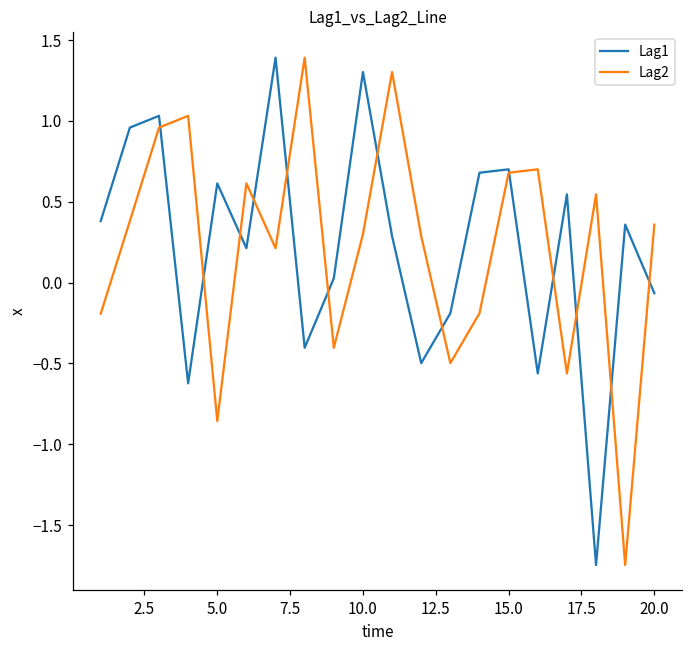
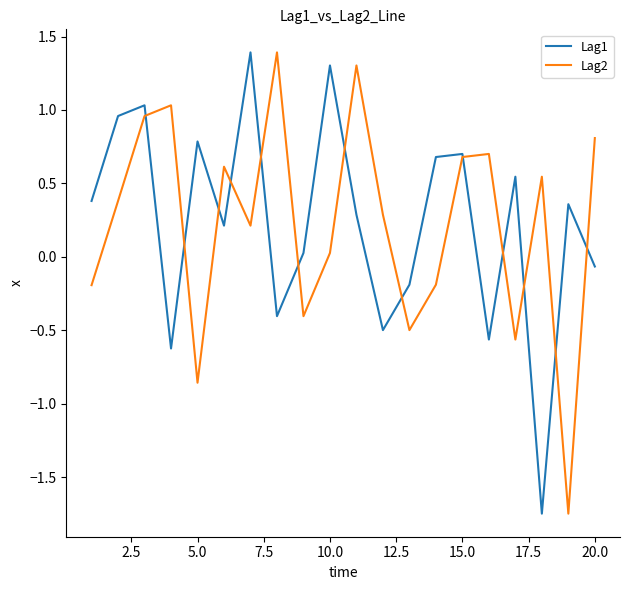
  {
    "Lag1": {
-     "5.0": 0.61,
+     "5.0": 0.79,
      "10.0": 1.30,
      "15.0": 0.70,
      "20.0": -0.07
    },
    "Lag2": {
      "5.0": -0.86,
-     "10.0": 0.30,
+     "10.0": 0.03,
      "15.0": 0.68,
-     "20.0": 0.36
+     "20.0": 0.81
    }
  }
